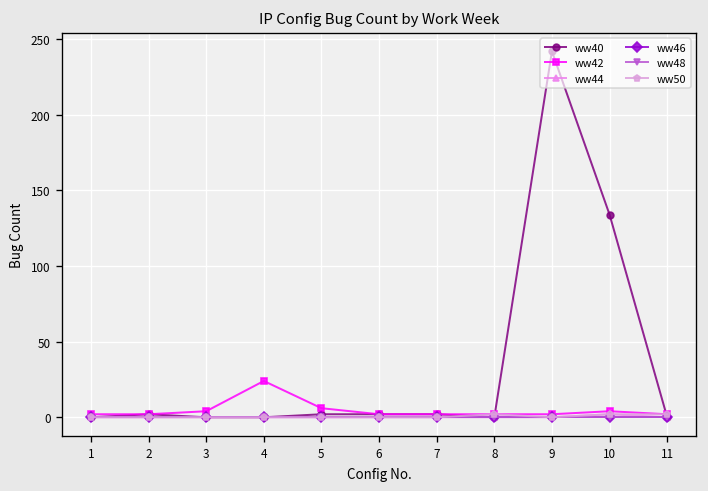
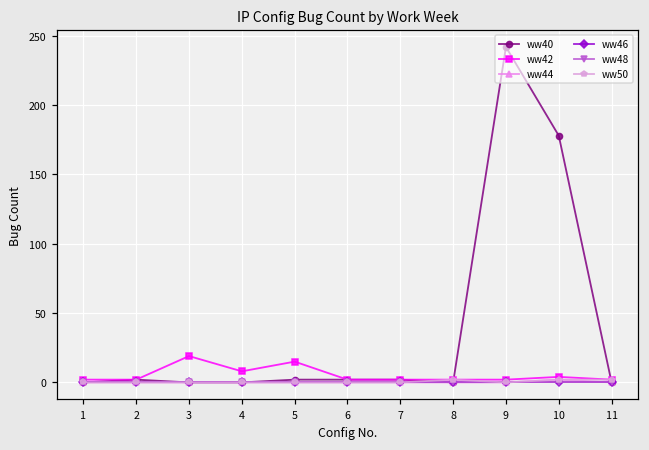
  {
    "ww40": {
      "5": 2,
-     "10": 134
+     "10": 178
    },
    "ww42": {
      "1": 2,
-     "3": 4,
-     "4": 24,
-     "5": 6,
+     "3": 19,
+     "4": 8,
+     "5": 15,
      "9": 2
    },
    "ww48": {
      "10": 0
    }
  }
